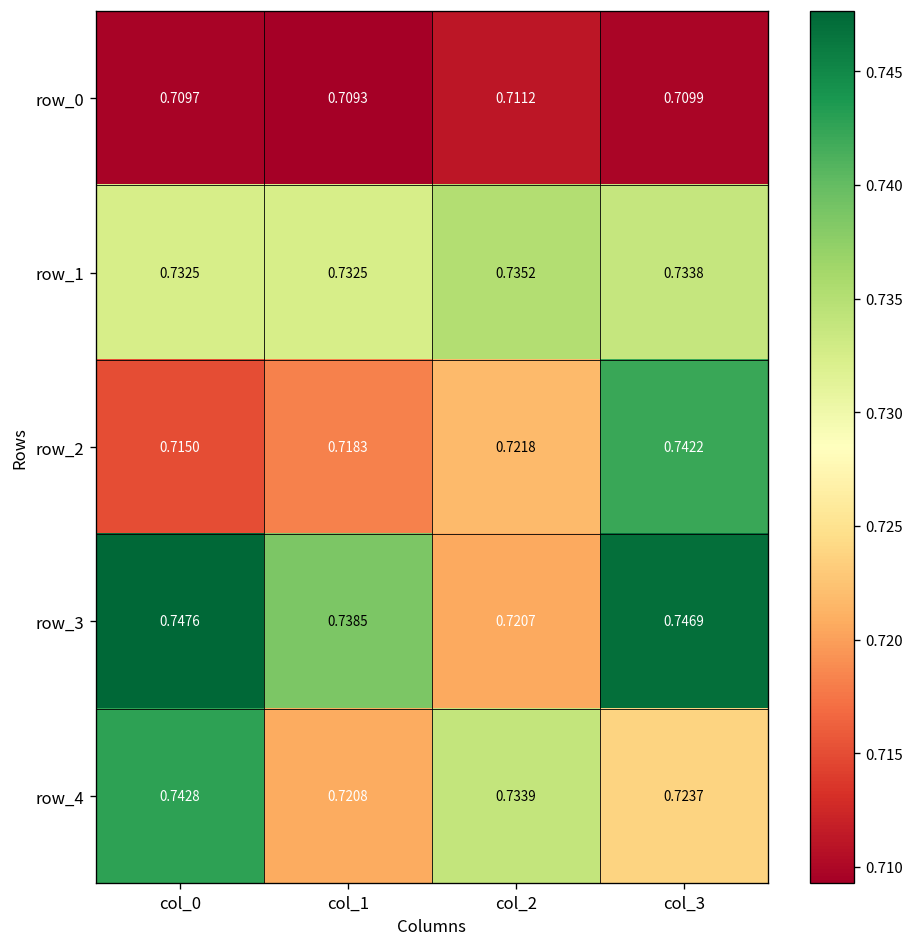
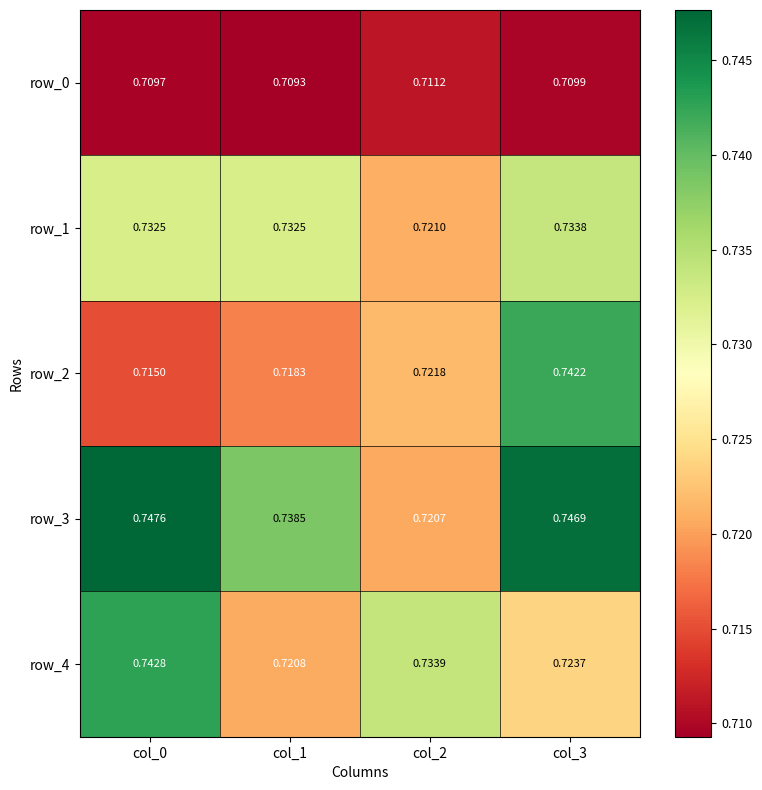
  {
    "row_0": {
      "col_0": 0.7097,
      "col_1": 0.7093,
      "col_2": 0.7112,
      "col_3": 0.7099
    },
    "row_1": {
      "col_0": 0.7325,
      "col_1": 0.7325,
-     "col_2": 0.7352,
+     "col_2": 0.7210,
      "col_3": 0.7338
    },
    "row_2": {
      "col_0": 0.7150,
      "col_1": 0.7183,
      "col_2": 0.7218,
      "col_3": 0.7422
    },
    "row_3": {
      "col_0": 0.7476,
      "col_1": 0.7385,
      "col_2": 0.7207,
      "col_3": 0.7469
    },
    "row_4": {
      "col_0": 0.7428,
      "col_1": 0.7208,
      "col_2": 0.7339,
      "col_3": 0.7237
    }
  }
